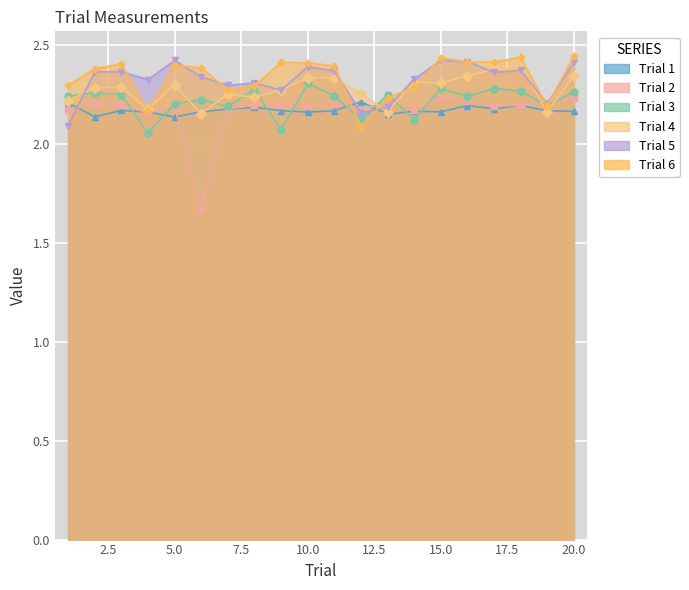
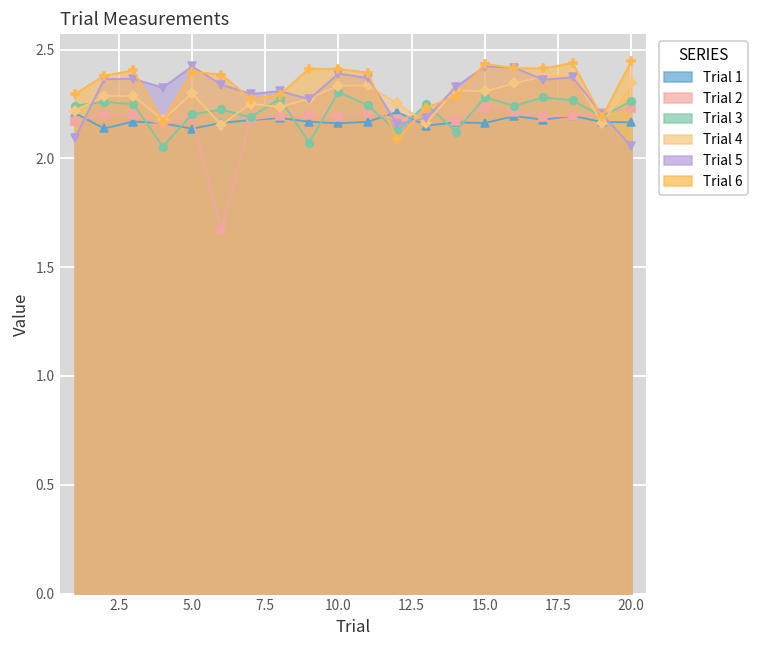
  {
    "Trial 5": {
      "5.0": 2.42,
      "10.0": 2.39,
      "15.0": 2.42,
-     "20.0": 2.41
+     "20.0": 2.05
    }
  }
